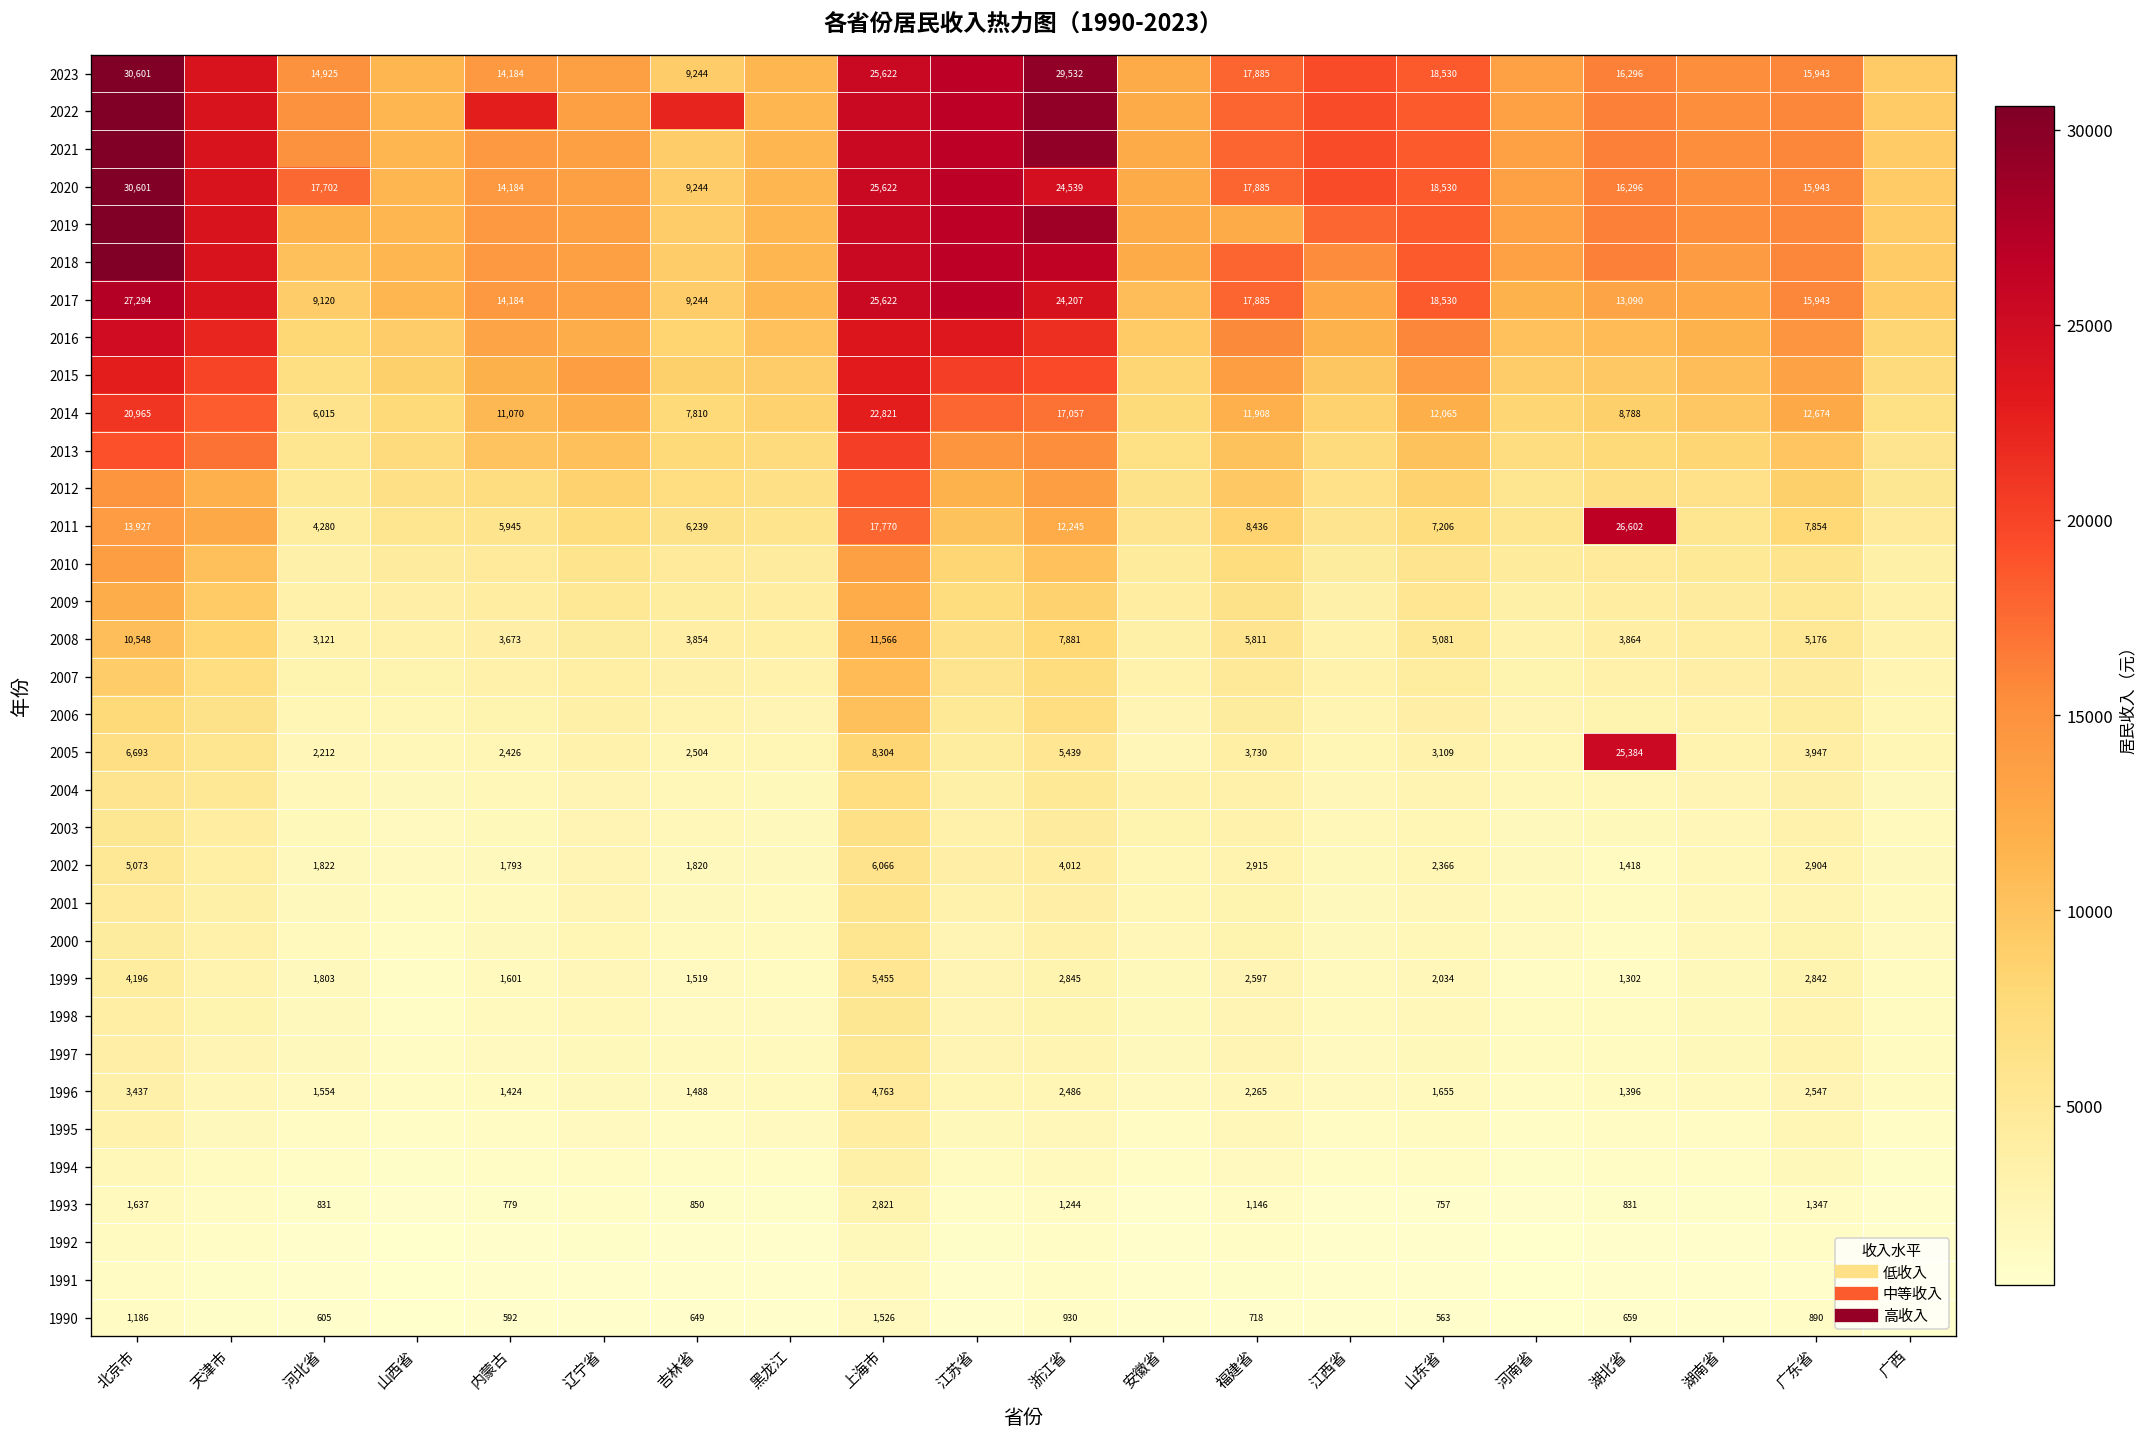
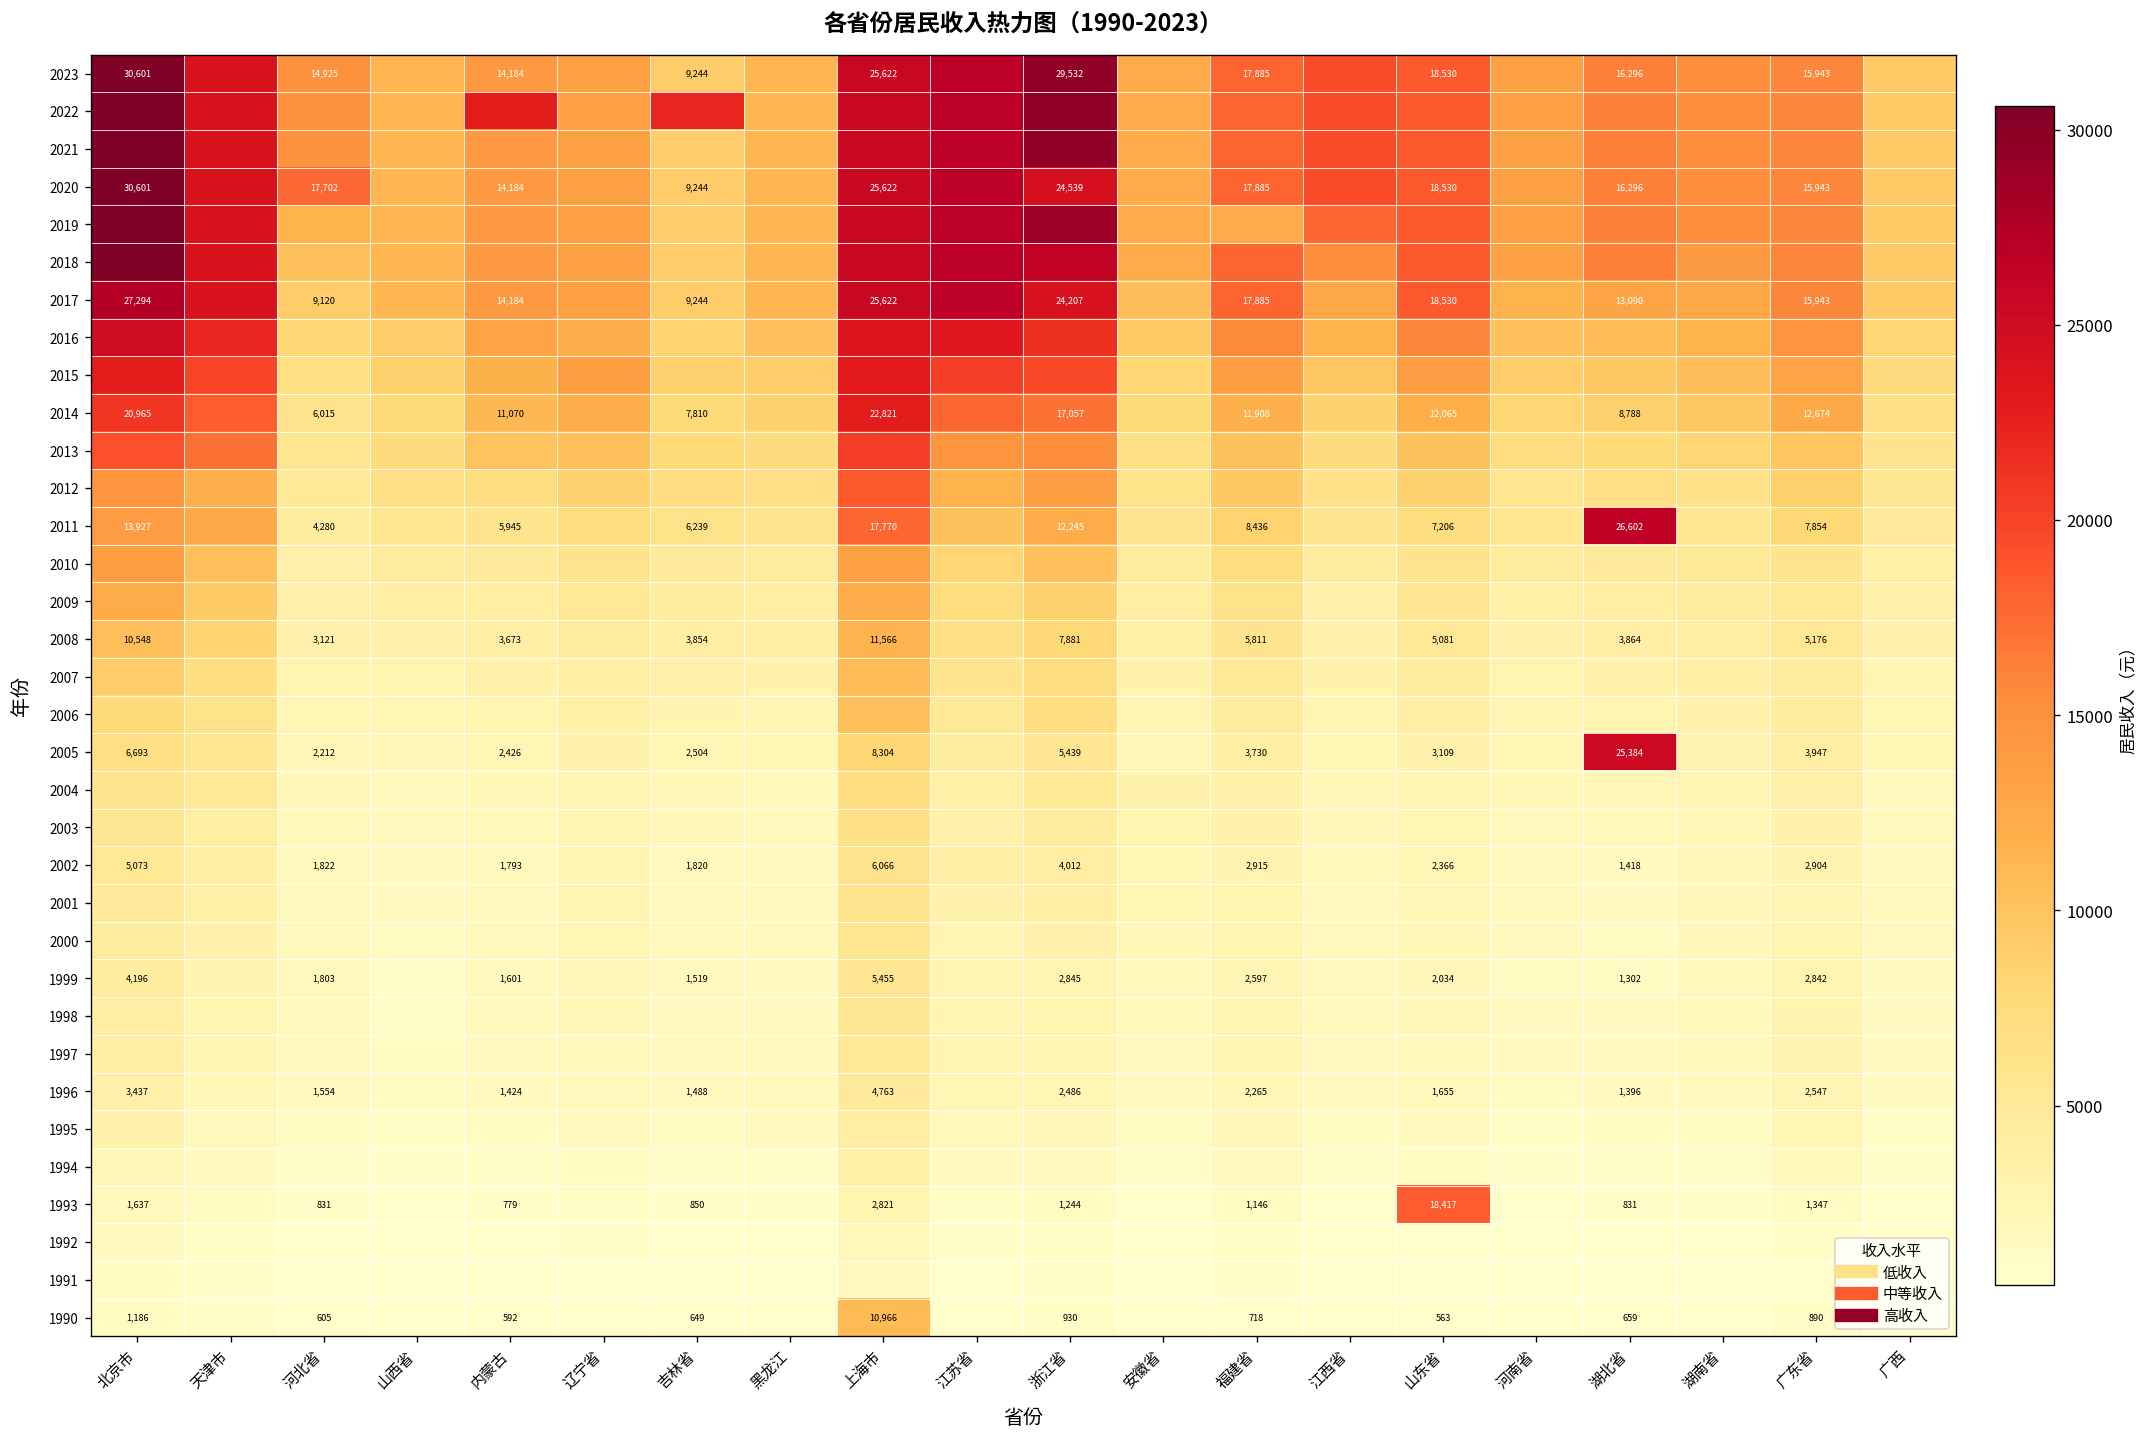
  {
    "2023": {
      "北京市": "30,601",
      "河北省": "14,925",
      "内蒙古": "14,184",
      "吉林省": "9,244",
      "上海市": "25,622",
      "浙江省": "29,532",
      "福建省": "17,885",
      "山东省": "18,530",
      "湖北省": "16,296",
      "广东省": "15,943"
    },
    "2020": {
      "北京市": "30,601",
      "河北省": "17,702",
      "内蒙古": "14,184",
      "吉林省": "9,244",
      "上海市": "25,622",
      "浙江省": "24,539",
      "福建省": "17,885",
      "山东省": "18,530",
      "湖北省": "16,296",
      "广东省": "15,943"
    },
    "2017": {
      "北京市": "27,294",
      "河北省": "9,120",
      "内蒙古": "14,184",
      "吉林省": "9,244",
      "上海市": "25,622",
      "浙江省": "24,207",
      "福建省": "17,885",
      "山东省": "18,530",
      "湖北省": "13,090",
      "广东省": "15,943"
    },
    "2014": {
      "北京市": "20,965",
      "河北省": "6,015",
      "内蒙古": "11,070",
      "吉林省": "7,810",
      "上海市": "22,821",
      "浙江省": "17,057",
      "福建省": "11,908",
      "山东省": "12,065",
      "湖北省": "8,788",
      "广东省": "12,674"
    },
    "2011": {
      "北京市": "13,927",
      "河北省": "4,280",
      "内蒙古": "5,945",
      "吉林省": "6,239",
      "上海市": "17,770",
      "浙江省": "12,245",
      "福建省": "8,436",
      "山东省": "7,206",
      "湖北省": "26,602",
      "广东省": "7,854"
    },
    "2008": {
      "北京市": "10,548",
      "河北省": "3,121",
      "内蒙古": "3,673",
      "吉林省": "3,854",
      "上海市": "11,566",
      "浙江省": "7,881",
      "福建省": "5,811",
      "山东省": "5,081",
      "湖北省": "3,864",
      "广东省": "5,176"
    },
    "2005": {
      "北京市": "6,693",
      "河北省": "2,212",
      "内蒙古": "2,426",
      "吉林省": "2,504",
      "上海市": "8,304",
      "浙江省": "5,439",
      "福建省": "3,730",
      "山东省": "3,109",
      "湖北省": "25,384",
      "广东省": "3,947"
    },
    "2002": {
      "北京市": "5,073",
      "河北省": "1,822",
      "内蒙古": "1,793",
      "吉林省": "1,820",
      "上海市": "6,066",
      "浙江省": "4,012",
      "福建省": "2,915",
      "山东省": "2,366",
      "湖北省": "1,418",
      "广东省": "2,904"
    },
    "1999": {
      "北京市": "4,196",
      "河北省": "1,803",
      "内蒙古": "1,601",
      "吉林省": "1,519",
      "上海市": "5,455",
      "浙江省": "2,845",
      "福建省": "2,597",
      "山东省": "2,034",
      "湖北省": "1,302",
      "广东省": "2,842"
    },
    "1996": {
      "北京市": "3,437",
      "河北省": "1,554",
      "内蒙古": "1,424",
      "吉林省": "1,488",
      "上海市": "4,763",
      "浙江省": "2,486",
      "福建省": "2,265",
      "山东省": "1,655",
      "湖北省": "1,396",
      "广东省": "2,547"
    },
    "1993": {
      "北京市": "1,637",
      "河北省": "831",
      "内蒙古": "779",
      "吉林省": "850",
      "上海市": "2,821",
      "浙江省": "1,244",
      "福建省": "1,146",
-     "山东省": "757",
+     "山东省": "18,417",
      "湖北省": "831",
      "广东省": "1,347"
    },
    "1990": {
      "北京市": "1,186",
      "河北省": "605",
      "内蒙古": "592",
      "吉林省": "649",
-     "上海市": "1,526",
+     "上海市": "10,966",
      "浙江省": "930",
      "福建省": "718",
      "山东省": "563",
      "湖北省": "659",
      "广东省": "890"
    }
  }
